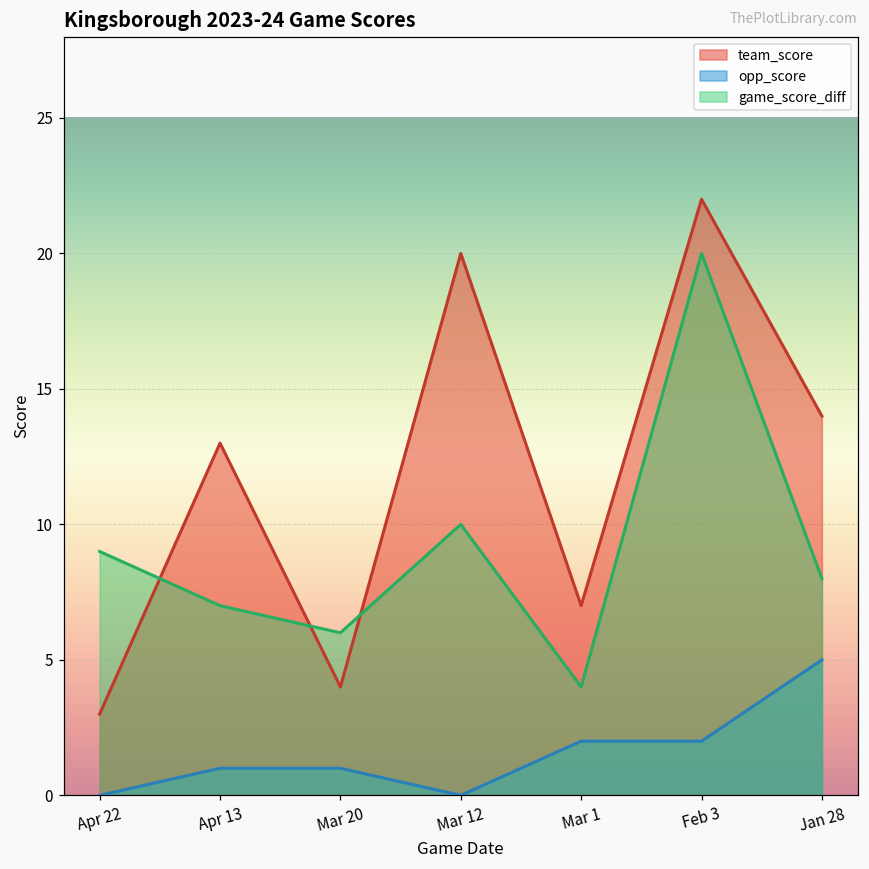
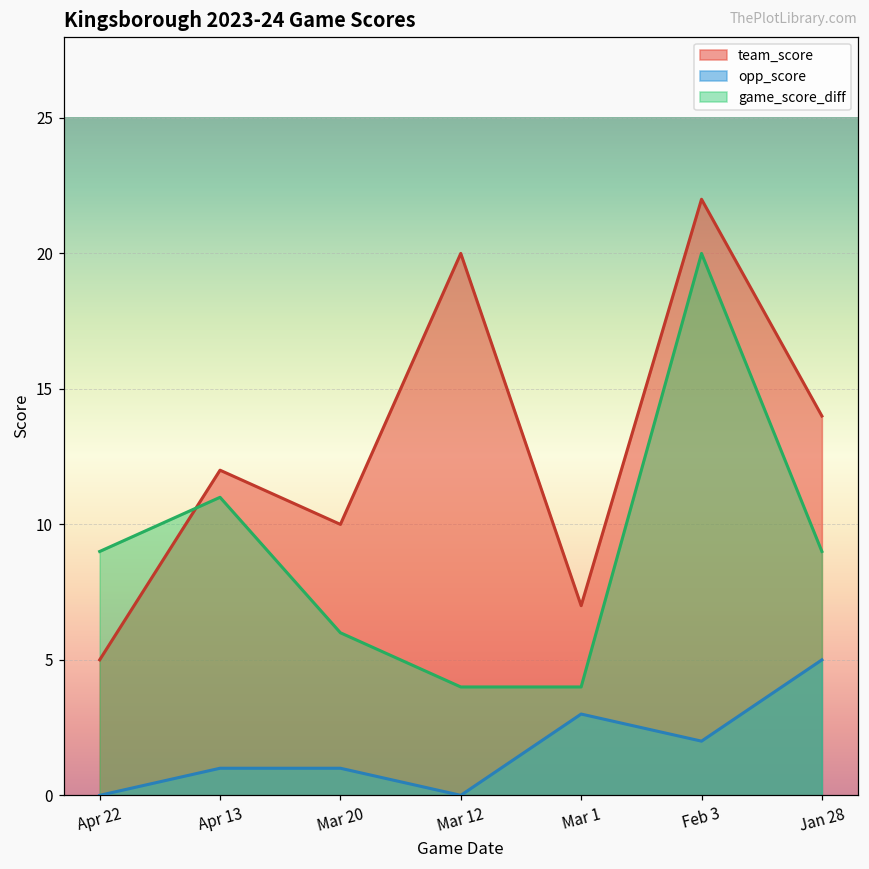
  {
    "team_score": {
-     "Apr 22": 3,
-     "Apr 13": 13,
-     "Mar 20": 4,
+     "Apr 22": 5,
+     "Apr 13": 12,
+     "Mar 20": 10,
      "Mar 12": 20,
      "Mar 1": 7,
      "Feb 3": 22,
      "Jan 28": 14
    },
    "opp_score": {
      "Apr 22": 0,
      "Apr 13": 1,
      "Mar 20": 1,
      "Mar 12": 0,
-     "Mar 1": 2,
+     "Mar 1": 3,
      "Feb 3": 2,
      "Jan 28": 5
    },
    "game_score_diff": {
      "Apr 22": 9,
-     "Apr 13": 7,
+     "Apr 13": 11,
      "Mar 20": 6,
-     "Mar 12": 10,
+     "Mar 12": 4,
      "Mar 1": 4,
      "Feb 3": 20,
-     "Jan 28": 8
+     "Jan 28": 9
    }
  }
